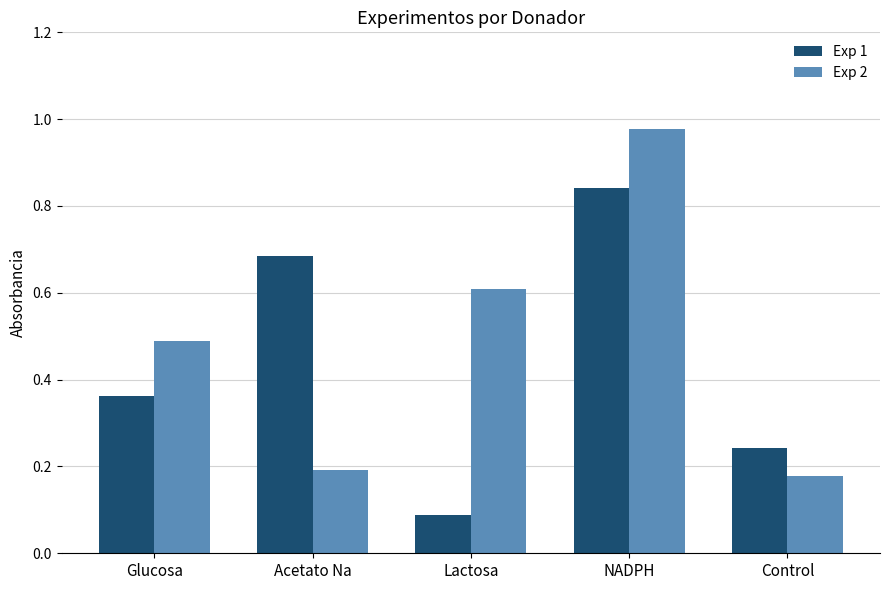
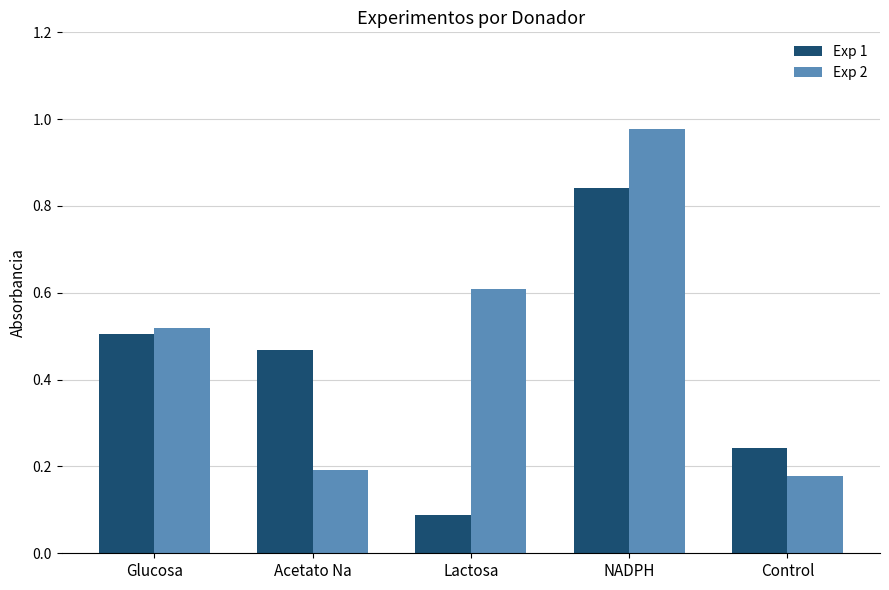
  {
    "Exp 1": {
-     "Glucosa": 0.36,
-     "Acetato Na": 0.68,
+     "Glucosa": 0.51,
+     "Acetato Na": 0.47,
      "Lactosa": 0.09,
      "NADPH": 0.84,
      "Control": 0.24
    },
    "Exp 2": {
-     "Glucosa": 0.49,
+     "Glucosa": 0.52,
      "Acetato Na": 0.19,
      "Lactosa": 0.61,
      "NADPH": 0.98,
      "Control": 0.18
    }
  }
